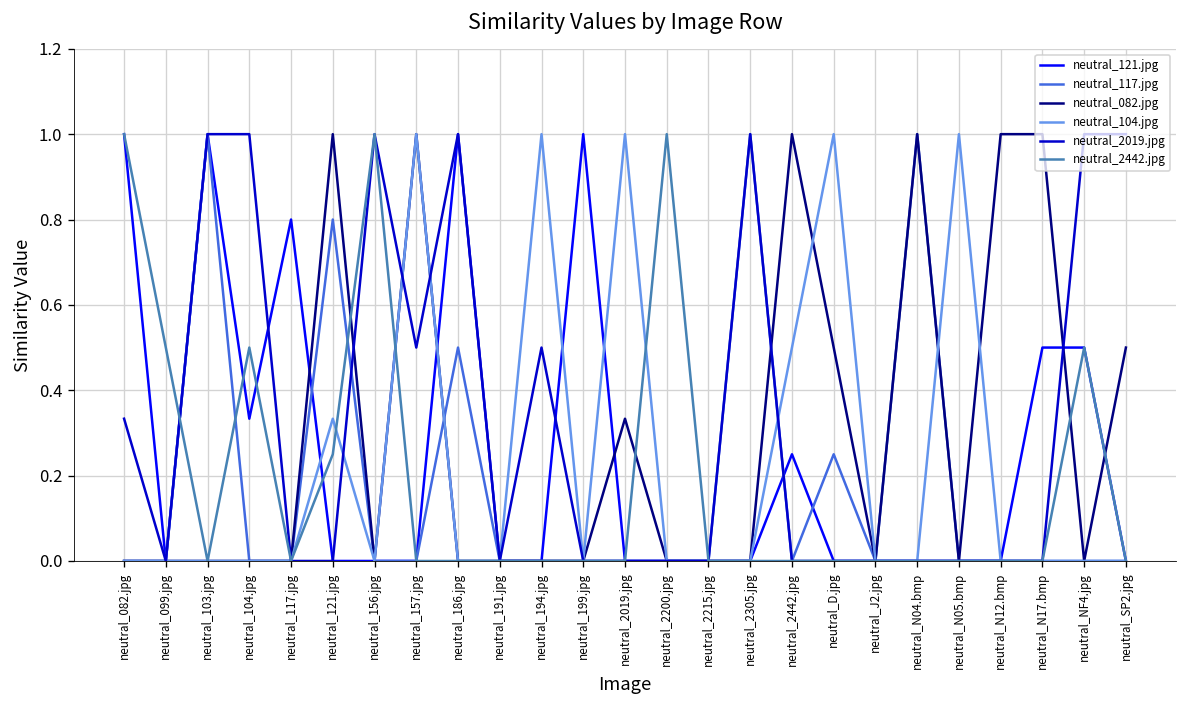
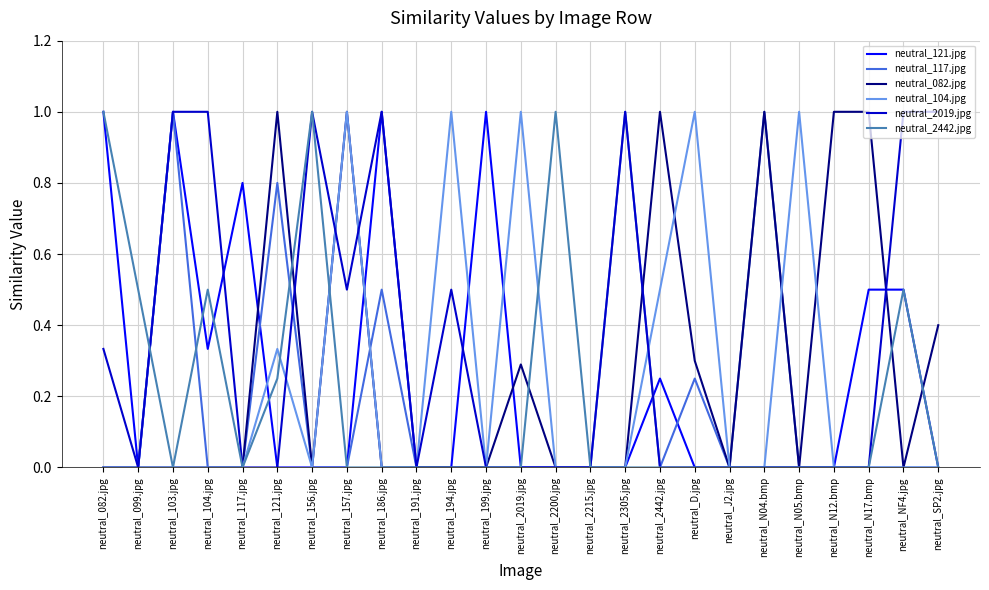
  {
    "neutral_082.jpg": {
      "neutral_121.jpg": 1.00,
-     "neutral_2019.jpg": 0.33,
+     "neutral_2019.jpg": 0.29,
      "neutral_2442.jpg": 1.00,
-     "neutral_D.jpg": 0.5,
+     "neutral_D.jpg": 0.3,
      "neutral_N12.bmp": 1.00,
-     "neutral_SP2.jpg": 0.5
+     "neutral_SP2.jpg": 0.4
    }
  }
